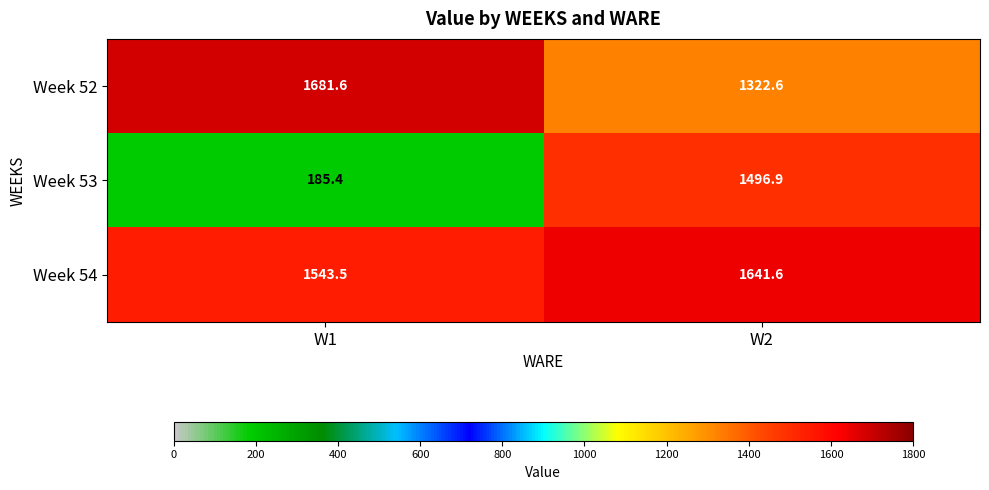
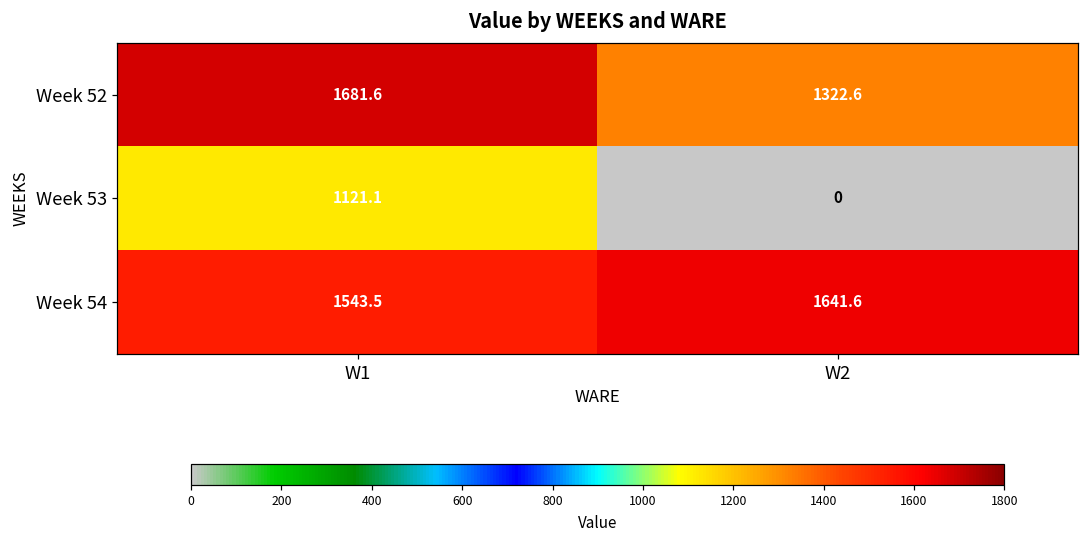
  {
    "Week 52": {
      "W1": 1681.6,
      "W2": 1322.6
    },
    "Week 53": {
-     "W1": 185.4,
-     "W2": 1496.9
+     "W1": 1121.1,
+     "W2": 0
    },
    "Week 54": {
      "W1": 1543.5,
      "W2": 1641.6
    }
  }
